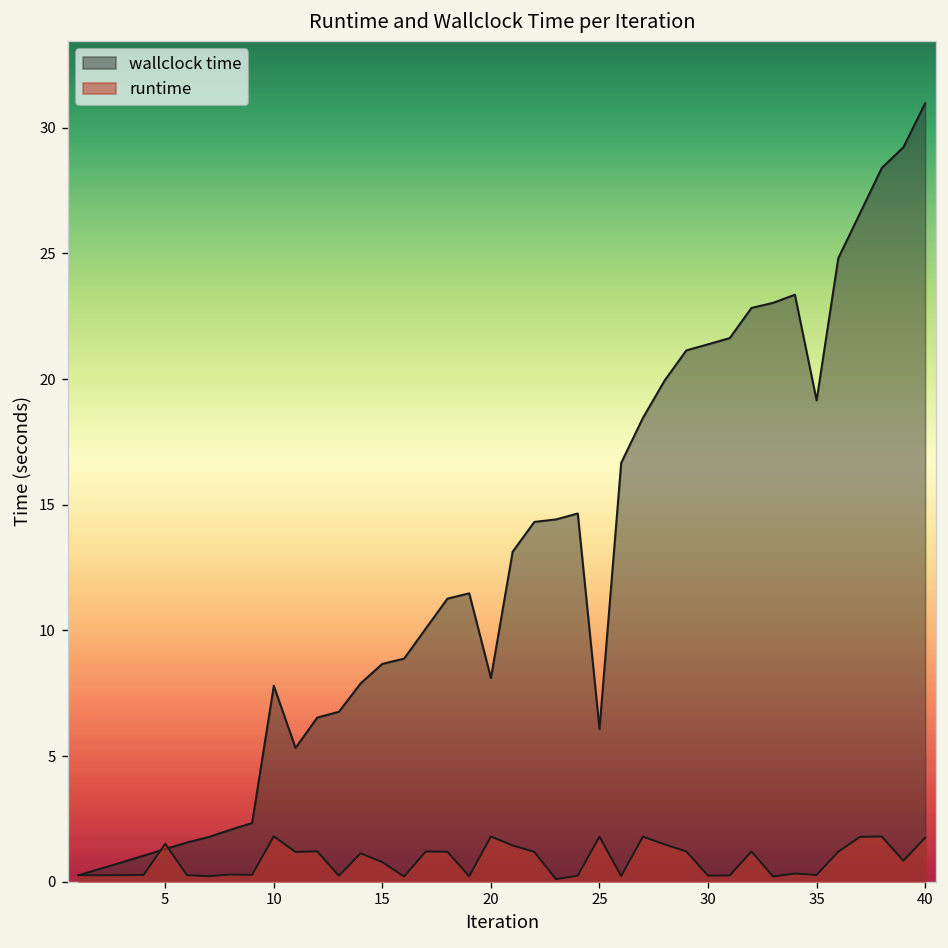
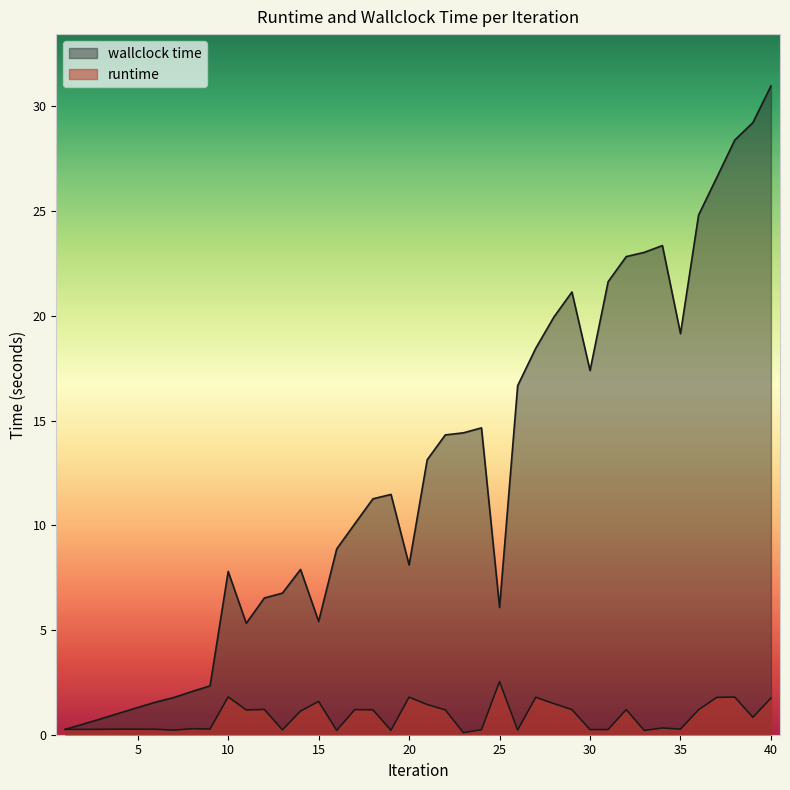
  {
    "wallclock time": {
      "5": 1.3,
      "10": 7.8,
-     "15": 8.7,
+     "15": 5.4,
      "20": 8.1,
      "25": 6.1,
-     "30": 21.4,
+     "30": 17.4,
      "35": 19.2,
      "40": 31.0
    },
    "runtime": {
-     "5": 1.5,
+     "5": 0.3,
      "10": 1.8,
-     "15": 0.8,
+     "15": 1.6,
      "20": 1.8,
-     "25": 1.8,
+     "25": 2.5,
      "30": 0.2,
      "35": 0.3,
      "40": 1.7
    }
  }
